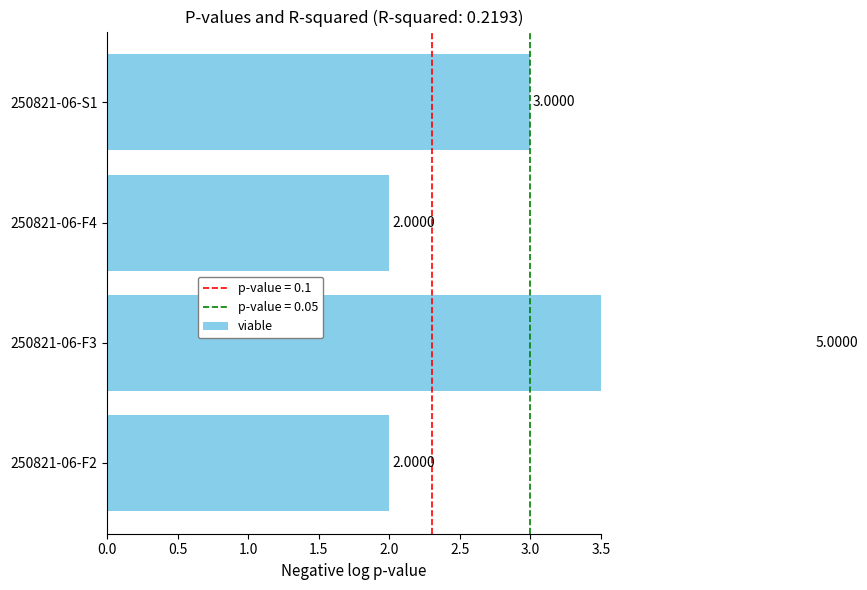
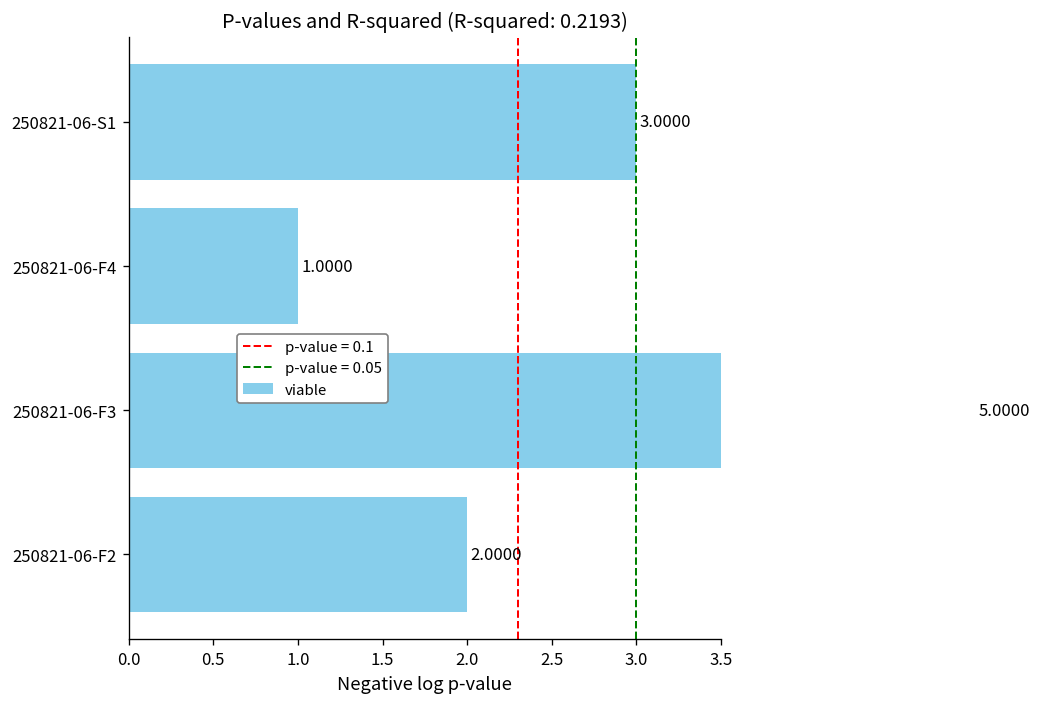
  {
    "250821-06-S1": 3.0000,
-   "250821-06-F4": 2.0000,
+   "250821-06-F4": 1.0000,
    "250821-06-F2": 2.0000
  }
